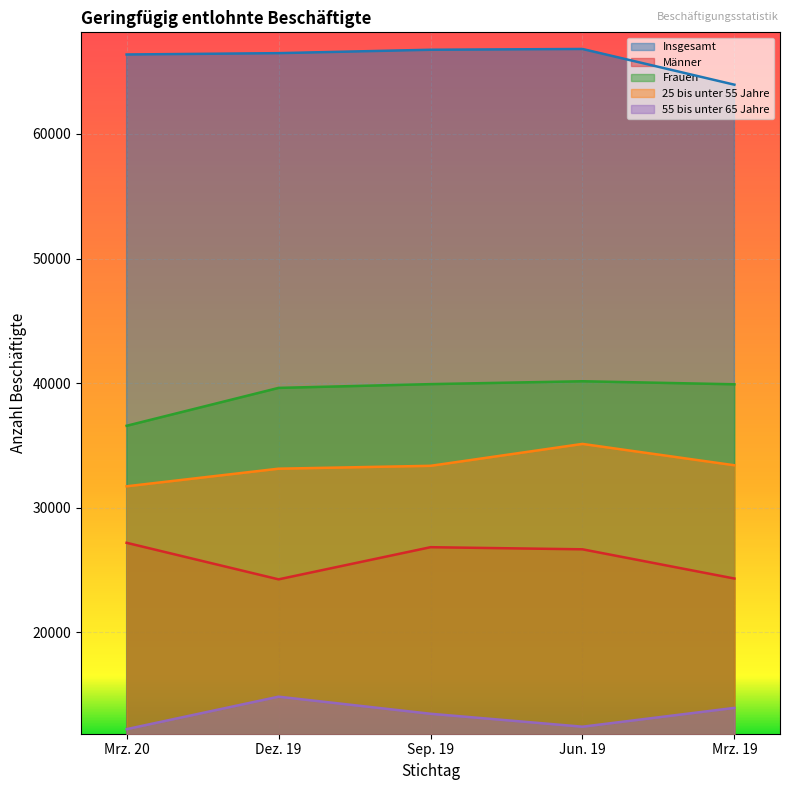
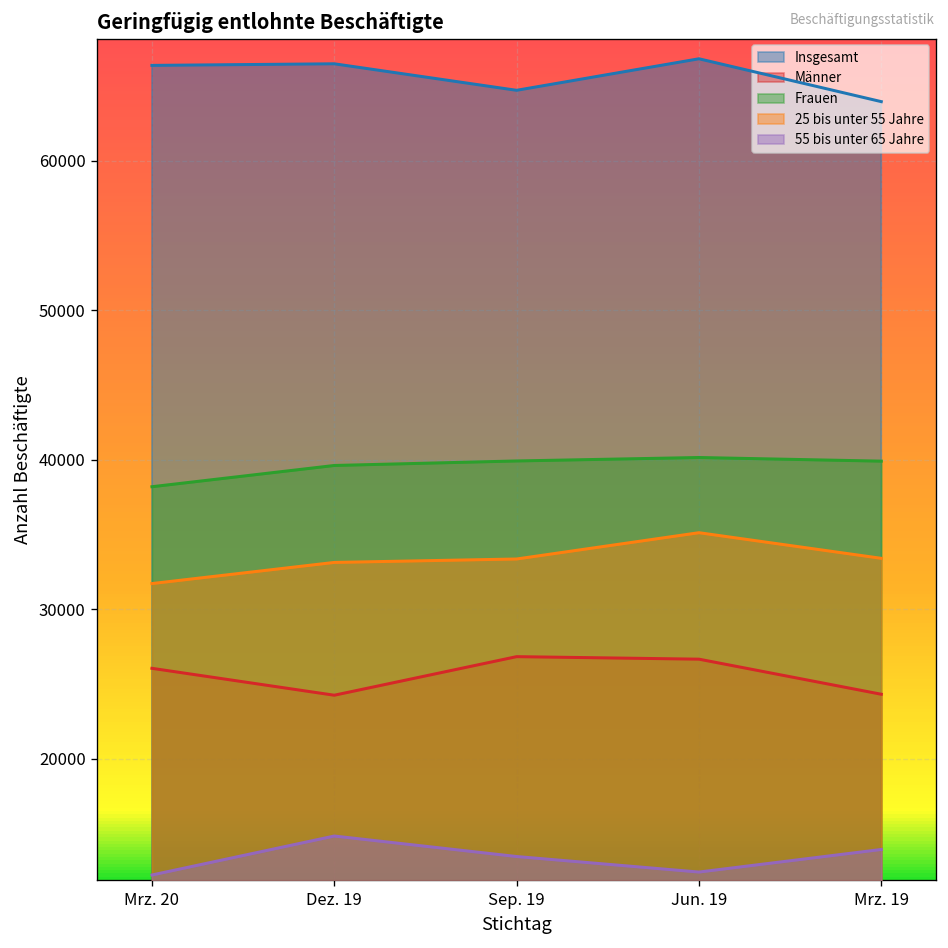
  {
    "Insgesamt": {
      "Mrz. 20": 66400,
      "Dez. 19": 66500,
-     "Sep. 19": 66800,
+     "Sep. 19": 64700,
      "Jun. 19": 66800
    },
    "Männer": {
-     "Mrz. 20": 27200,
+     "Mrz. 20": 26100,
      "Dez. 19": 24300,
      "Sep. 19": 26800,
      "Jun. 19": 26700,
      "Mrz. 19": 24300
    },
    "Frauen": {
-     "Mrz. 20": 36600,
+     "Mrz. 20": 38200,
      "Dez. 19": 39600,
      "Sep. 19": 39900,
      "Jun. 19": 40200,
      "Mrz. 19": 39900
    },
    "25 bis unter 55 Jahre": {
      "Mrz. 20": 31700,
      "Dez. 19": 33100,
      "Sep. 19": 33400,
      "Jun. 19": 35100,
      "Mrz. 19": 33400
    },
    "55 bis unter 65 Jahre": {
      "Mrz. 20": 12200,
      "Dez. 19": 14800,
      "Sep. 19": 13500,
      "Jun. 19": 12400,
      "Mrz. 19": 13900
    }
  }
